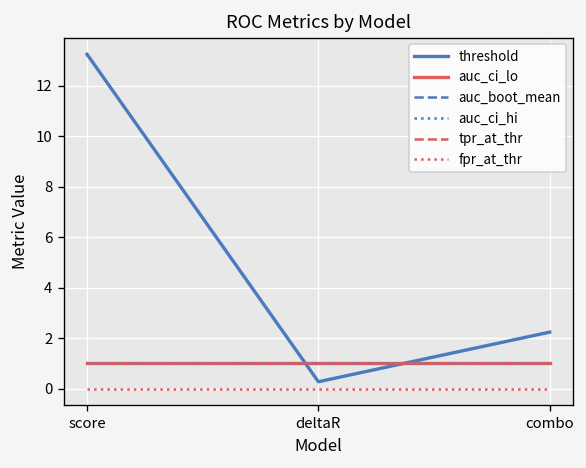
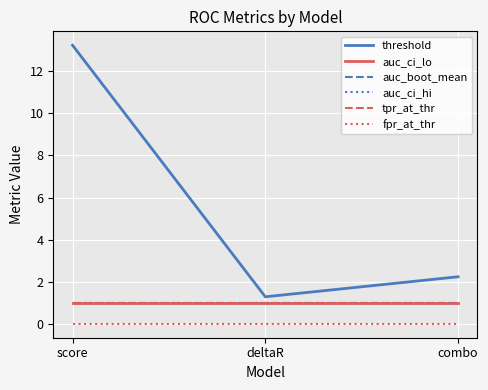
  {
    "threshold": {
      "score": 13.2,
-     "deltaR": 0.3,
+     "deltaR": 1.3,
      "combo": 2.2
    }
  }
